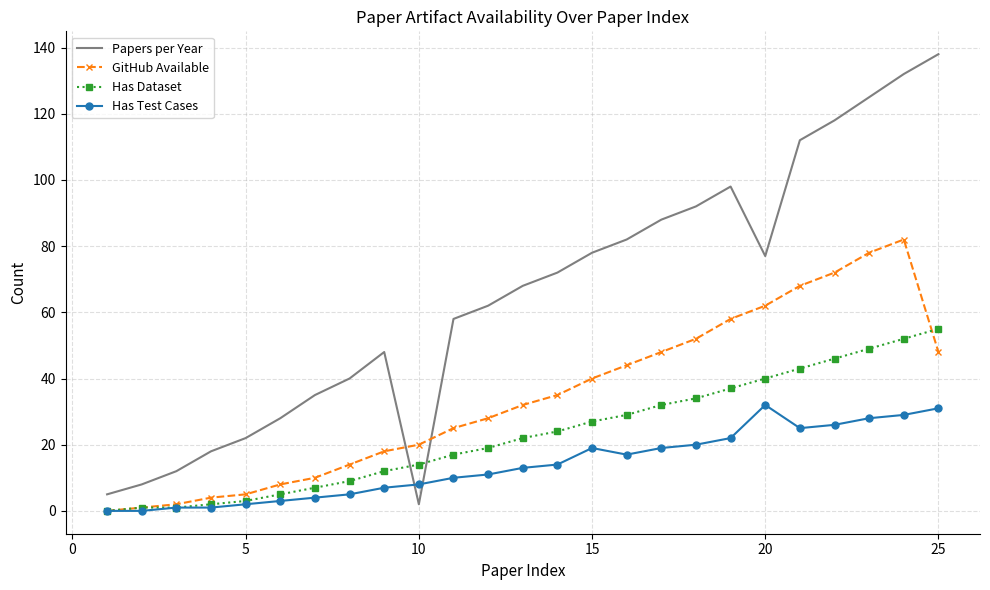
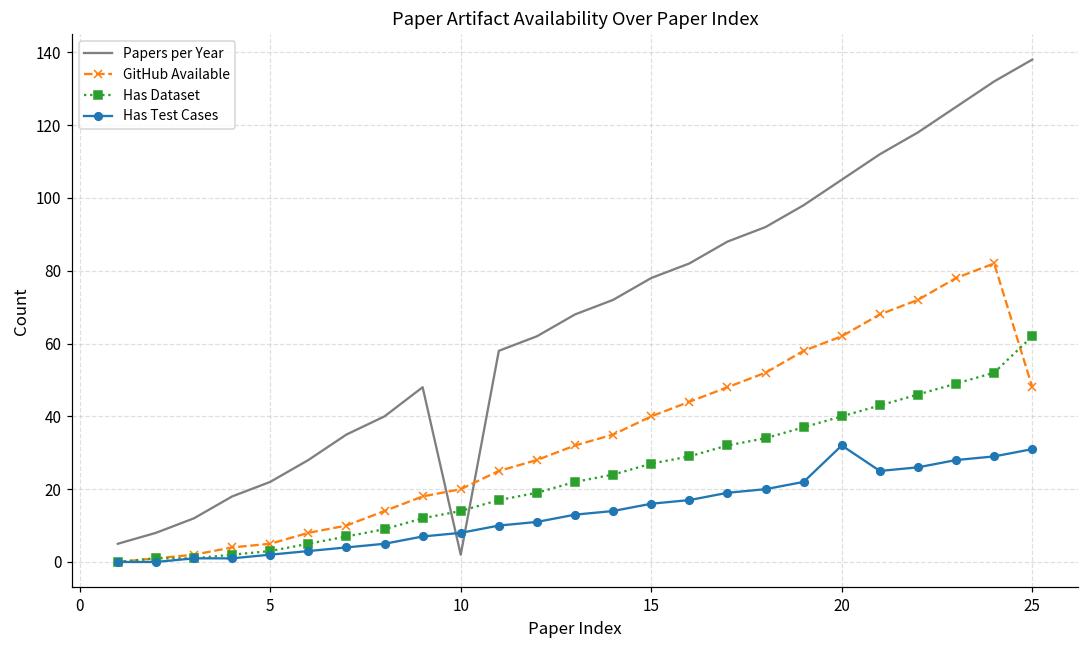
  {
    "Papers per Year": {
      "5": 22,
      "10": 2,
      "15": 78,
-     "20": 77,
+     "20": 105,
      "25": 138
    },
    "GitHub Available": {
      "5": 5,
      "10": 20,
      "15": 40,
      "20": 62,
      "25": 48
    },
    "Has Dataset": {
      "5": 3,
      "10": 14,
      "15": 27,
      "20": 40,
-     "25": 55
+     "25": 62
    },
    "Has Test Cases": {
      "5": 2,
      "10": 8,
-     "15": 19,
+     "15": 16,
      "20": 32,
      "25": 31
    }
  }
